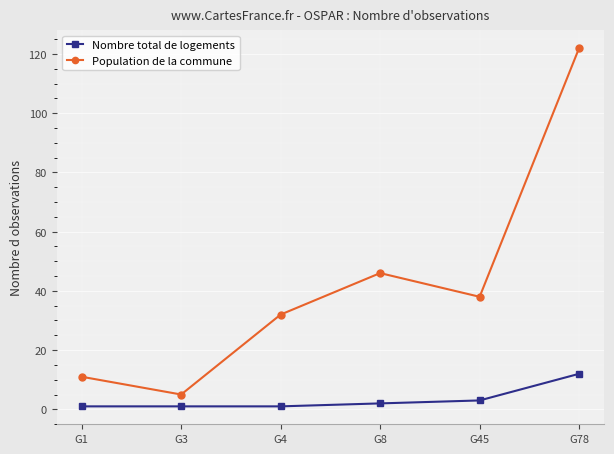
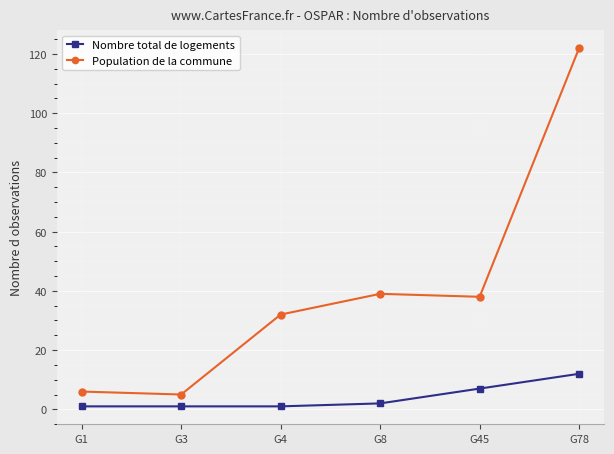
  {
    "Nombre total de logements": {
      "G1": 1,
      "G3": 1,
      "G4": 1,
      "G8": 2,
-     "G45": 3,
+     "G45": 7,
      "G78": 12
    },
    "Population de la commune": {
-     "G1": 11,
+     "G1": 6,
      "G3": 5,
      "G4": 32,
-     "G8": 46,
+     "G8": 39,
      "G45": 38,
      "G78": 122
    }
  }
